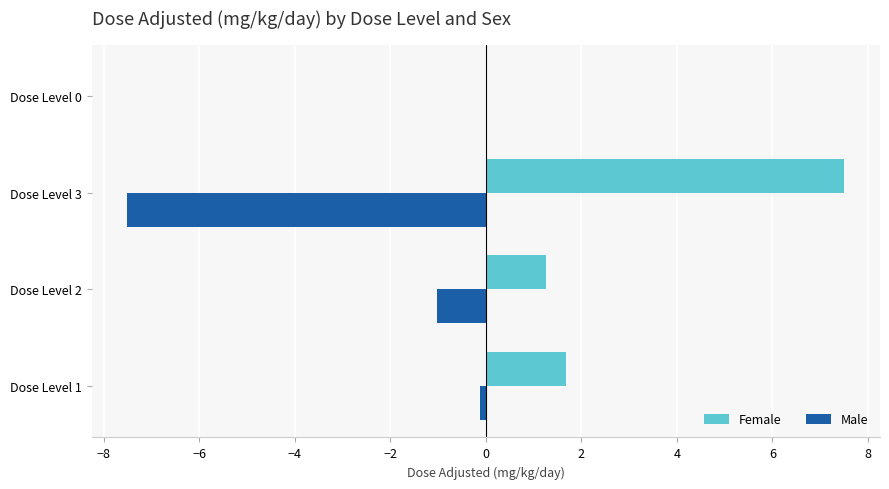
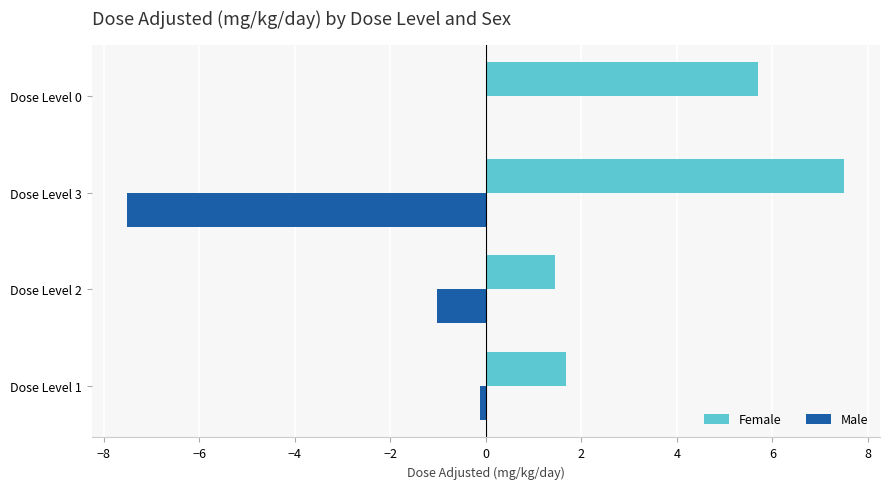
  {
    "Female": {
-     "Dose Level 0": 0.0,
+     "Dose Level 0": 5.7,
      "Dose Level 3": 7.5,
-     "Dose Level 2": 1.3,
+     "Dose Level 2": 1.4,
      "Dose Level 1": 1.7
    },
    "Male": {
      "Dose Level 0": 0.0,
      "Dose Level 3": -7.5,
      "Dose Level 2": -1.0,
      "Dose Level 1": -0.1
    }
  }
